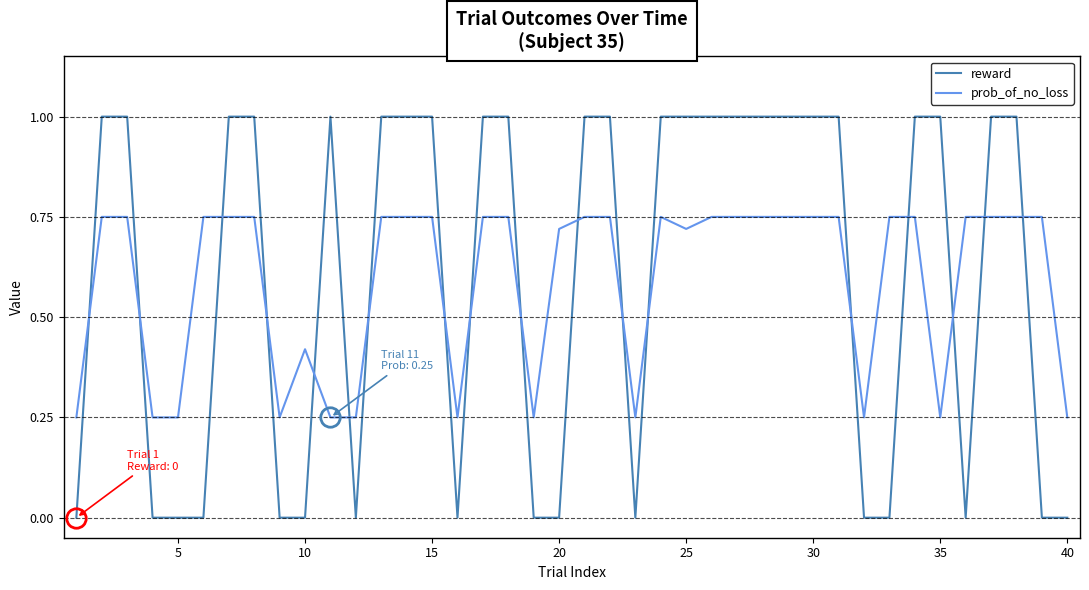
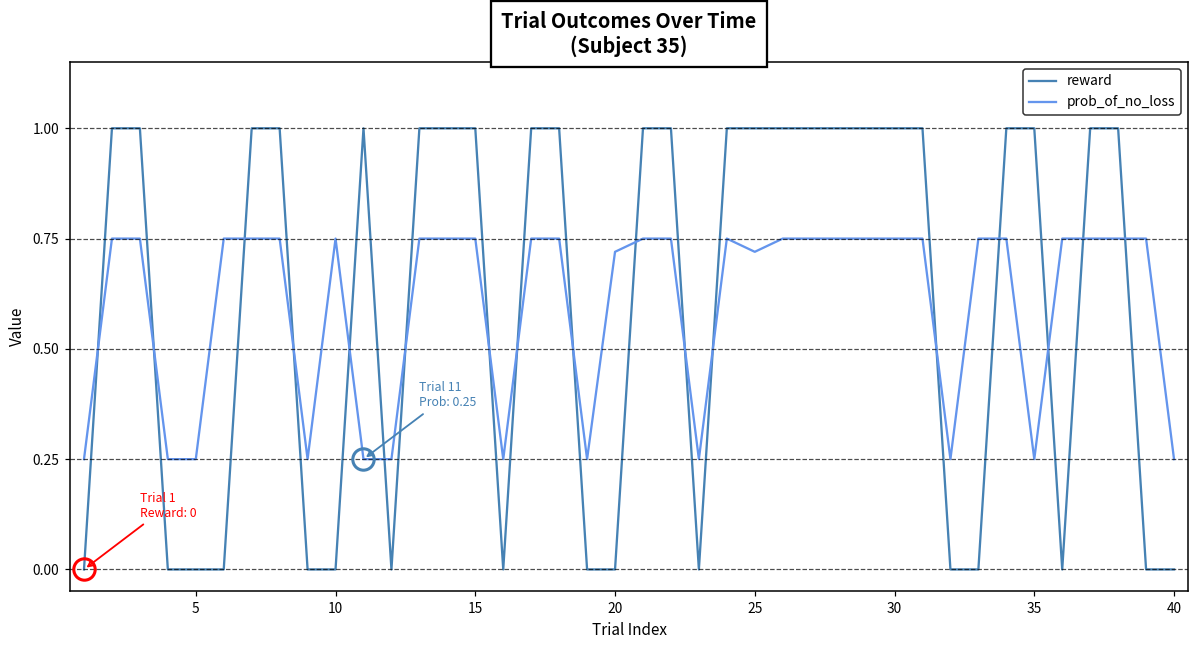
  {
    "reward": {
      "5": 0
    },
    "prob_of_no_loss": {
      "5": 0.25,
-     "10": 0.42,
+     "10": 0.75,
      "15": 0.75,
      "20": 0.72,
      "25": 0.72,
      "30": 0.75,
      "35": 0.25,
      "40": 0.25
    }
  }
